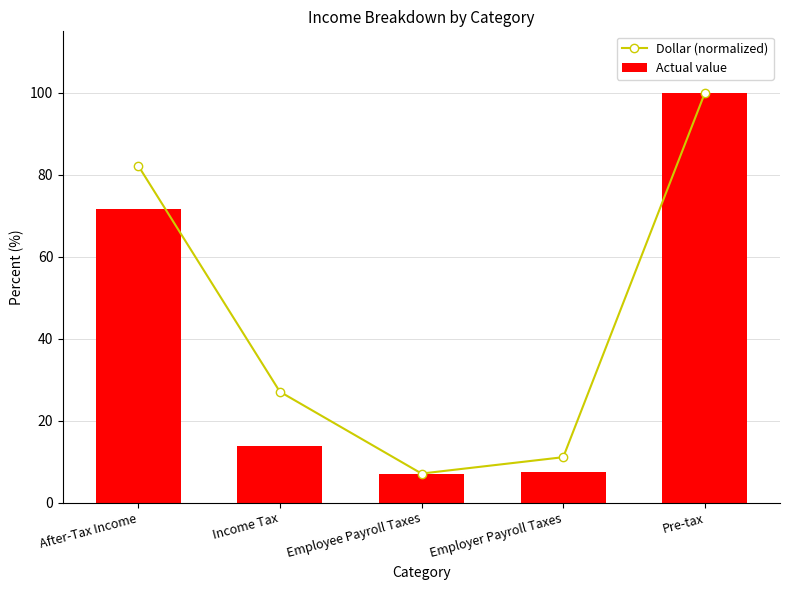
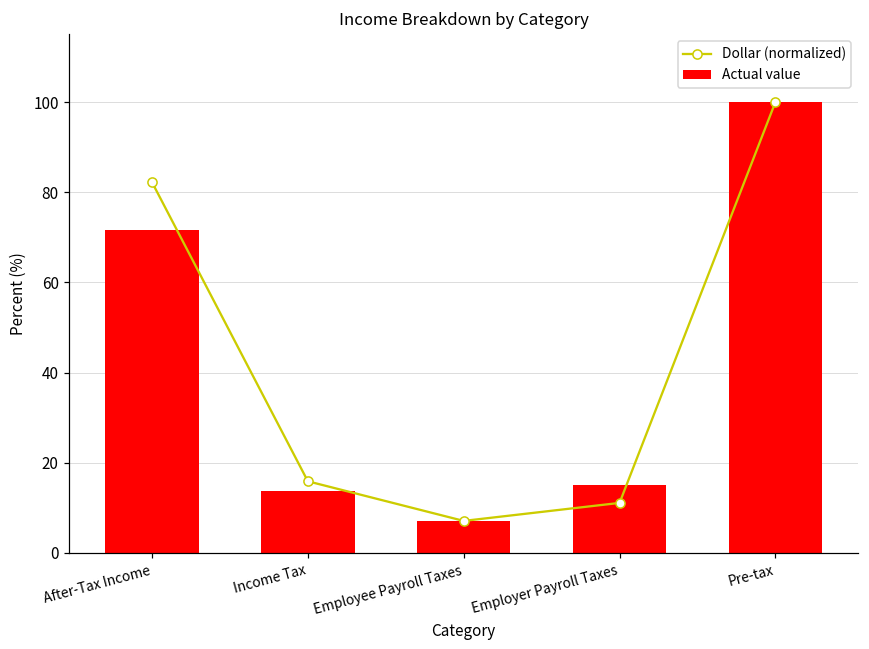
  {
    "Dollar (normalized)": {
      "After-Tax Income": 82,
-     "Income Tax": 27,
+     "Income Tax": 16,
      "Employee Payroll Taxes": 7,
      "Employer Payroll Taxes": 11,
      "Pre-tax": 100
    },
    "Actual value": {
      "After-Tax Income": 72,
      "Income Tax": 14,
      "Employee Payroll Taxes": 7,
-     "Employer Payroll Taxes": 8,
+     "Employer Payroll Taxes": 15,
      "Pre-tax": 100
    }
  }
